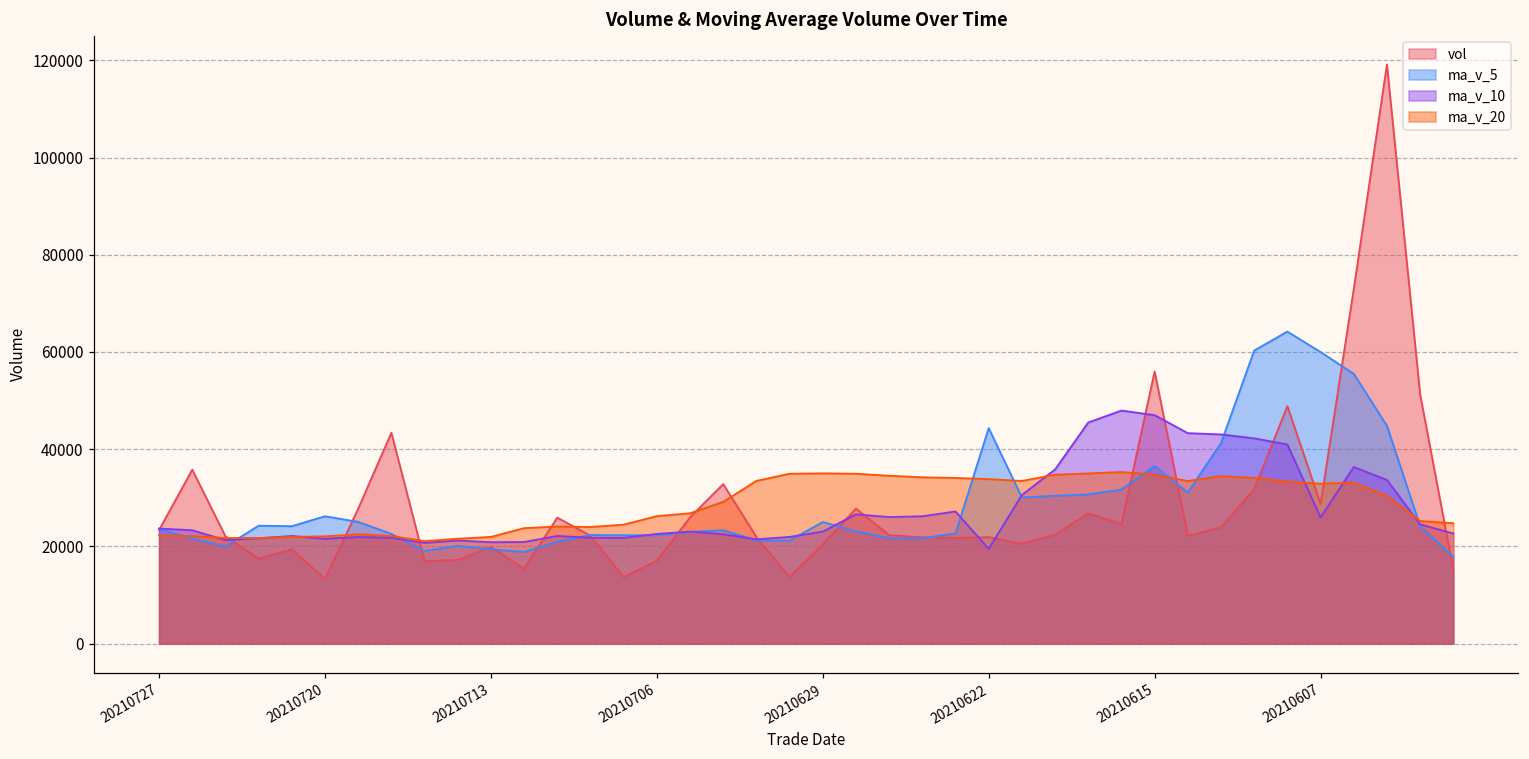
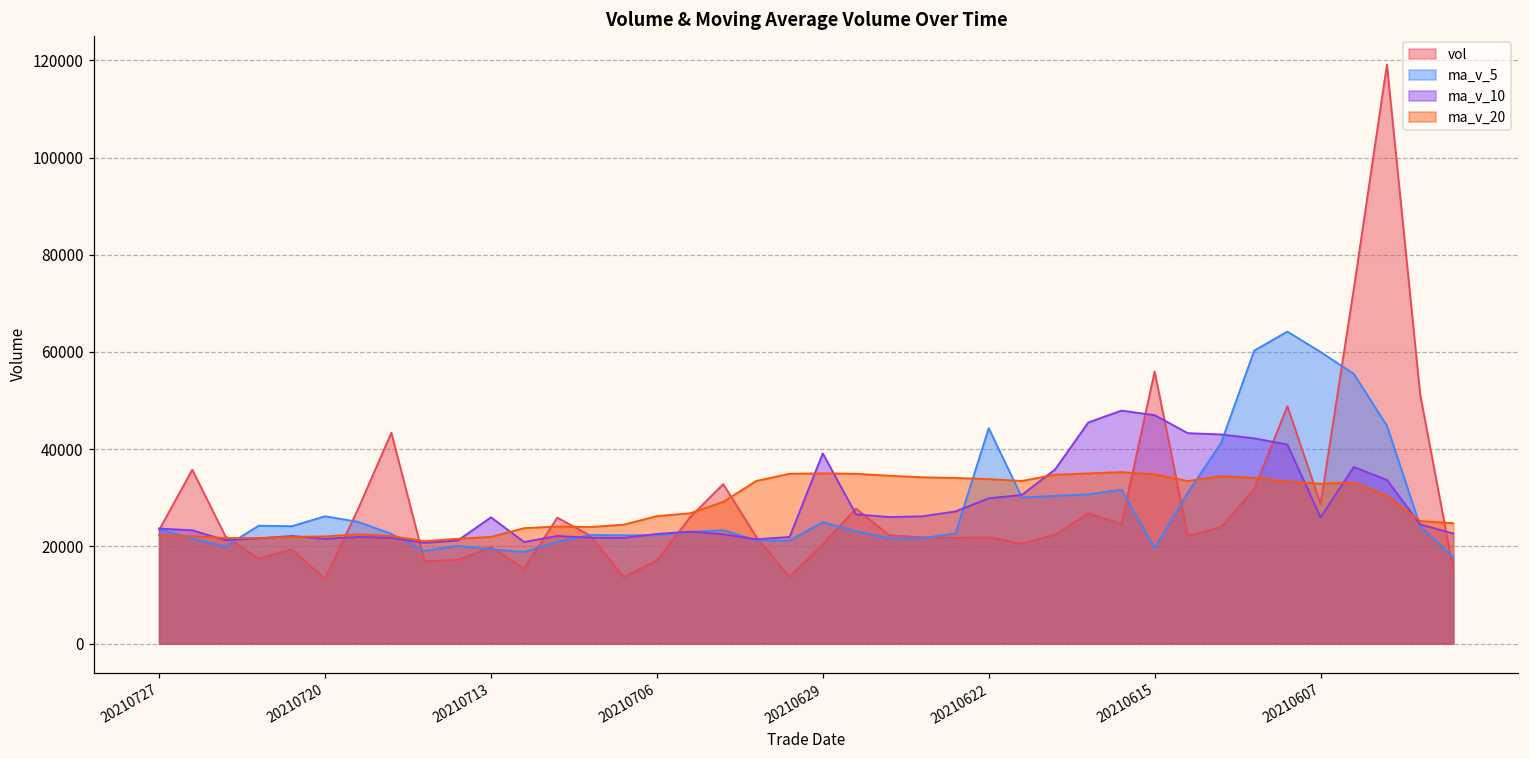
  {
    "ma_v_5": {
      "20210720": 26000,
      "20210629": 25000,
      "20210622": 44000,
-     "20210615": 37000,
+     "20210615": 20000,
      "20210607": 60000
    },
    "ma_v_10": {
-     "20210713": 21000,
-     "20210629": 23000,
-     "20210622": 20000,
+     "20210713": 26000,
+     "20210629": 39000,
+     "20210622": 30000,
      "20210615": 47000,
      "20210607": 26000
    }
  }
